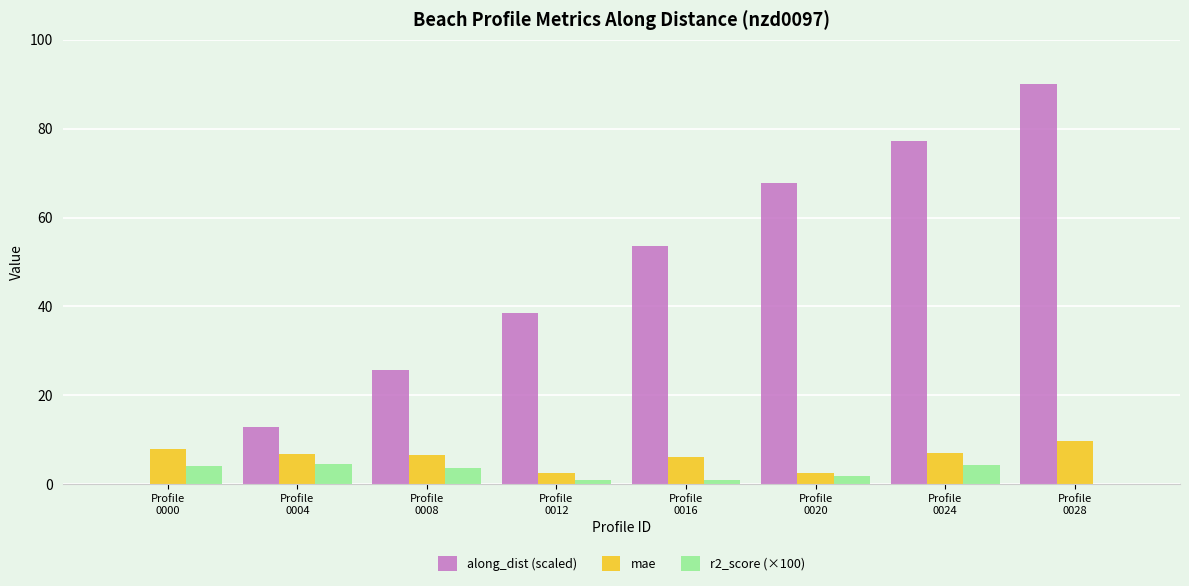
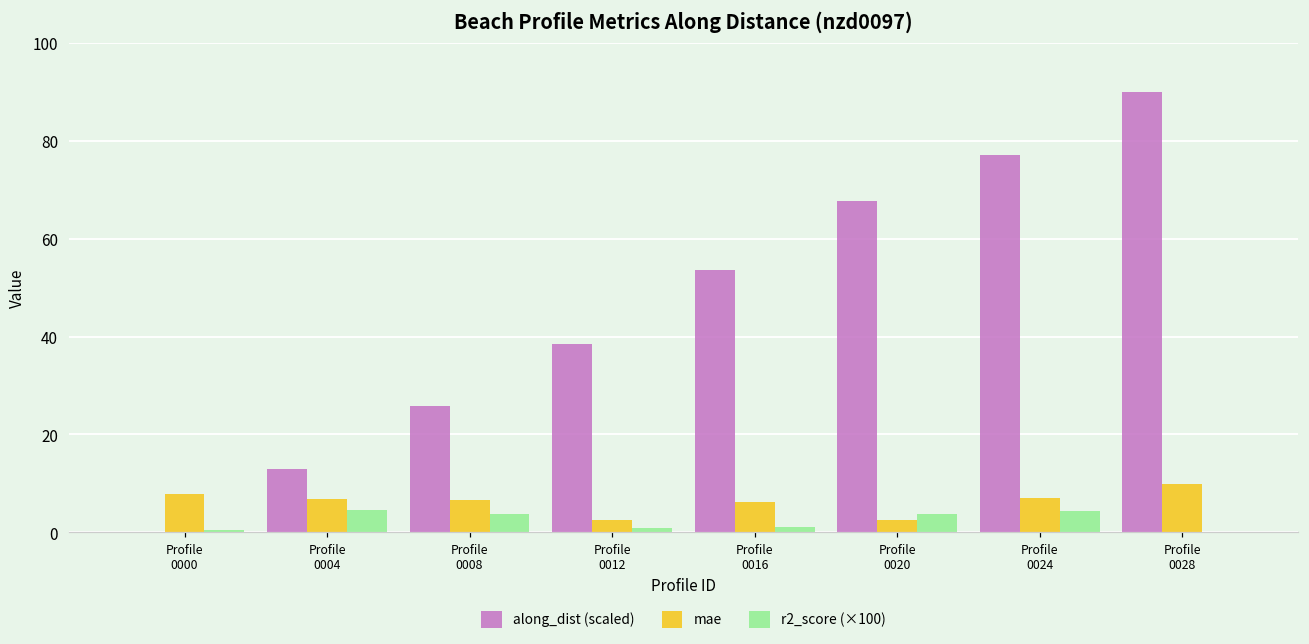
  {
    "along_dist (scaled)": {
      "Profile 0000": 0,
      "Profile 0004": 13,
      "Profile 0008": 26,
      "Profile 0012": 39,
      "Profile 0016": 54,
      "Profile 0020": 68,
      "Profile 0024": 77,
      "Profile 0028": 90
    },
    "mae": {
      "Profile 0000": 8,
      "Profile 0004": 7,
      "Profile 0008": 7,
      "Profile 0012": 3,
      "Profile 0016": 6,
      "Profile 0020": 2,
      "Profile 0024": 7,
      "Profile 0028": 10
    },
    "r2_score (×100)": {
-     "Profile 0000": 4,
+     "Profile 0000": 0,
      "Profile 0004": 5,
      "Profile 0008": 4,
      "Profile 0012": 1,
      "Profile 0016": 1,
-     "Profile 0020": 2,
+     "Profile 0020": 4,
      "Profile 0024": 4
    }
  }
